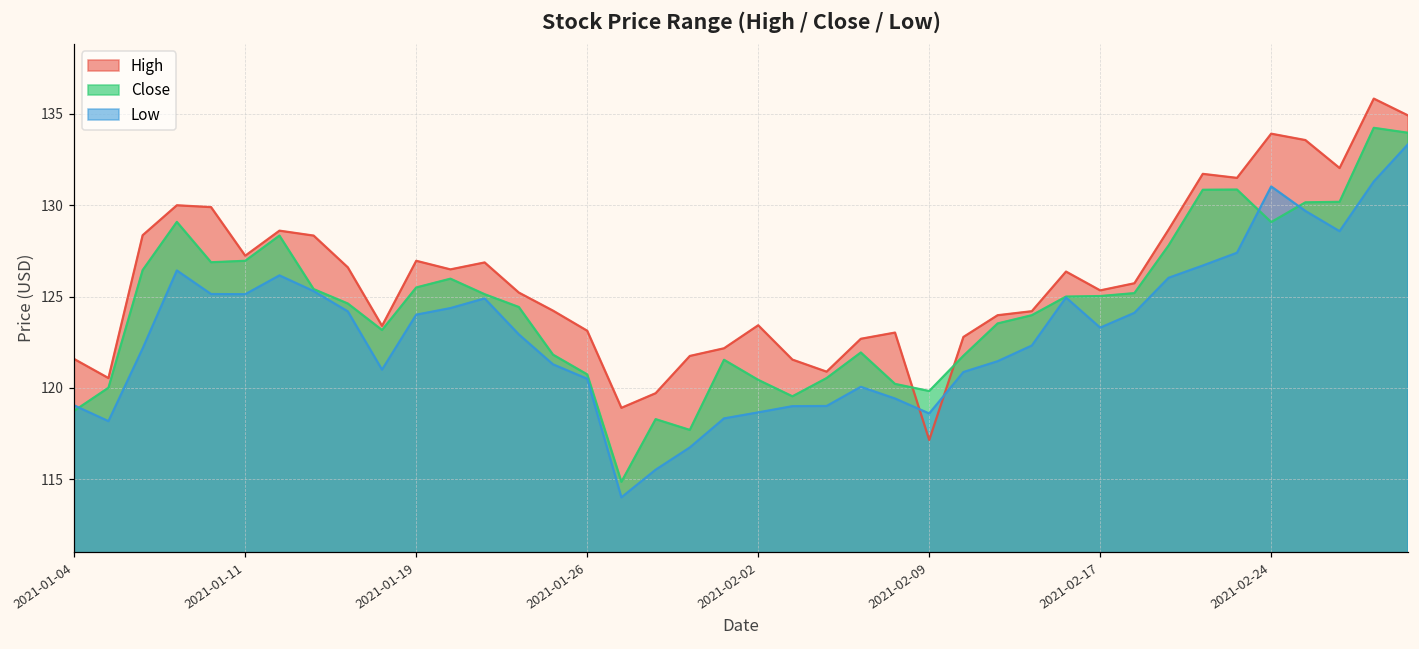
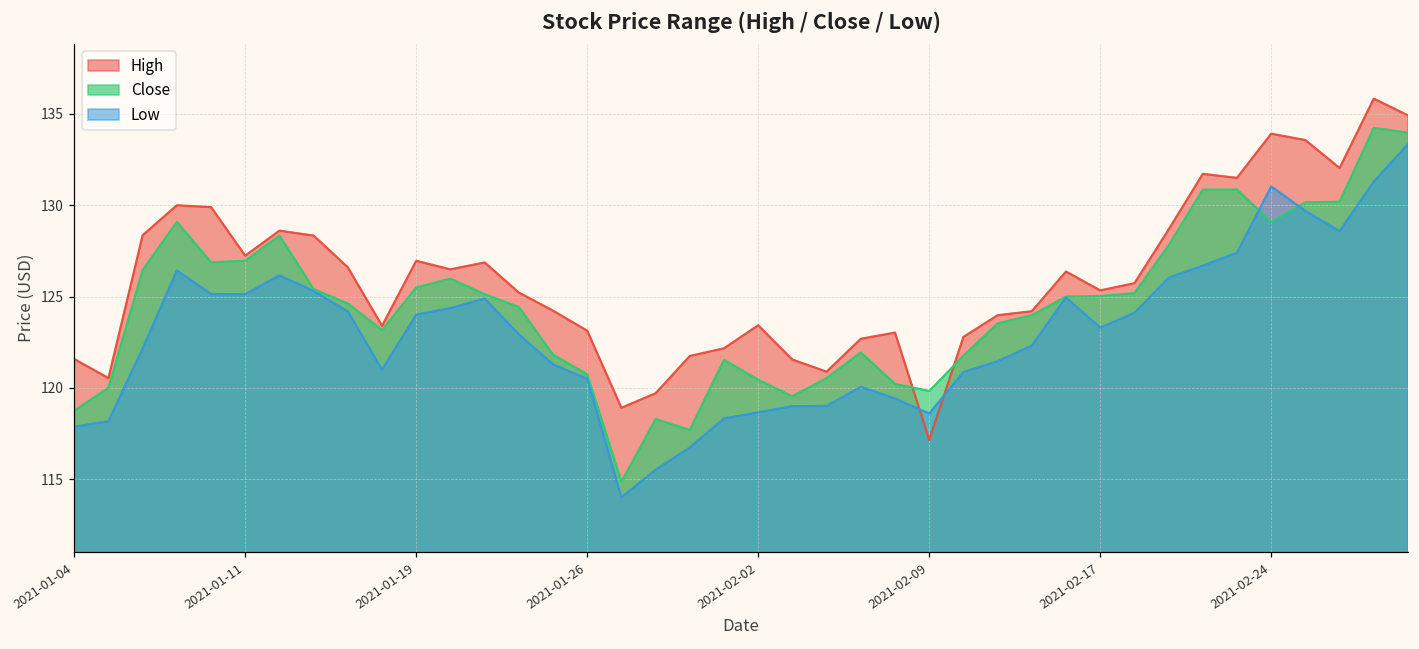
  {
    "High": {
      "2021-01-04": 121.6,
      "2021-01-11": 127.2,
      "2021-01-19": 127.0,
      "2021-01-26": 123.1,
      "2021-02-02": 123.4,
      "2021-02-09": 117.2,
      "2021-02-17": 125.3,
      "2021-02-24": 133.9
    },
    "Close": {
      "2021-01-04": 118.8,
      "2021-01-11": 127.0,
      "2021-01-19": 125.5,
      "2021-01-26": 120.7,
      "2021-02-02": 120.4,
      "2021-02-09": 119.8,
      "2021-02-17": 125.0,
      "2021-02-24": 129.1
    },
    "Low": {
-     "2021-01-04": 119.0,
+     "2021-01-04": 117.9,
      "2021-01-11": 125.1,
      "2021-01-19": 124.0,
      "2021-01-26": 120.5,
      "2021-02-02": 118.7,
      "2021-02-09": 118.6,
      "2021-02-17": 123.3,
      "2021-02-24": 131.0
    }
  }
